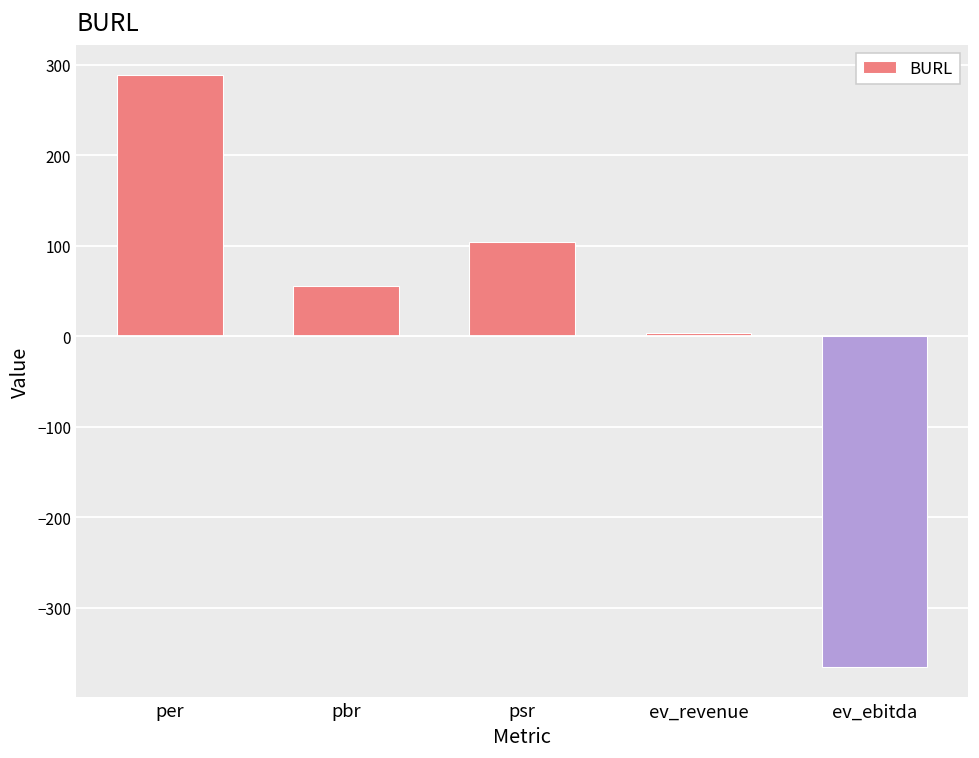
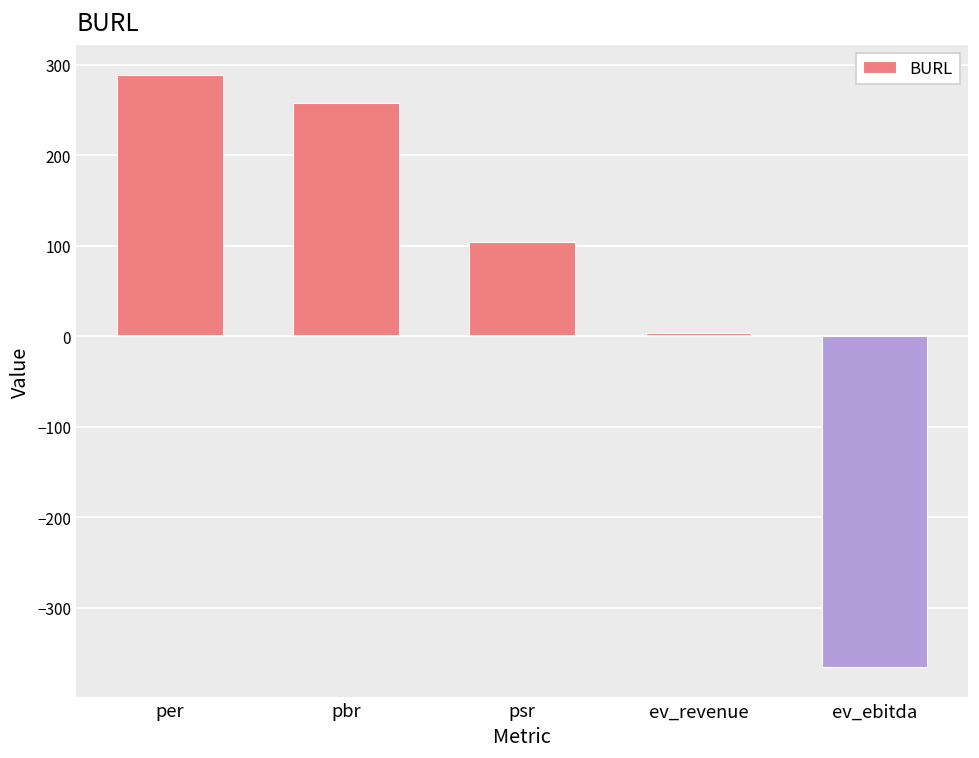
  {
    "per": 290,
-   "pbr": 60,
+   "pbr": 260,
    "psr": 100,
    "ev_revenue": 0,
    "ev_ebitda": -370
  }
